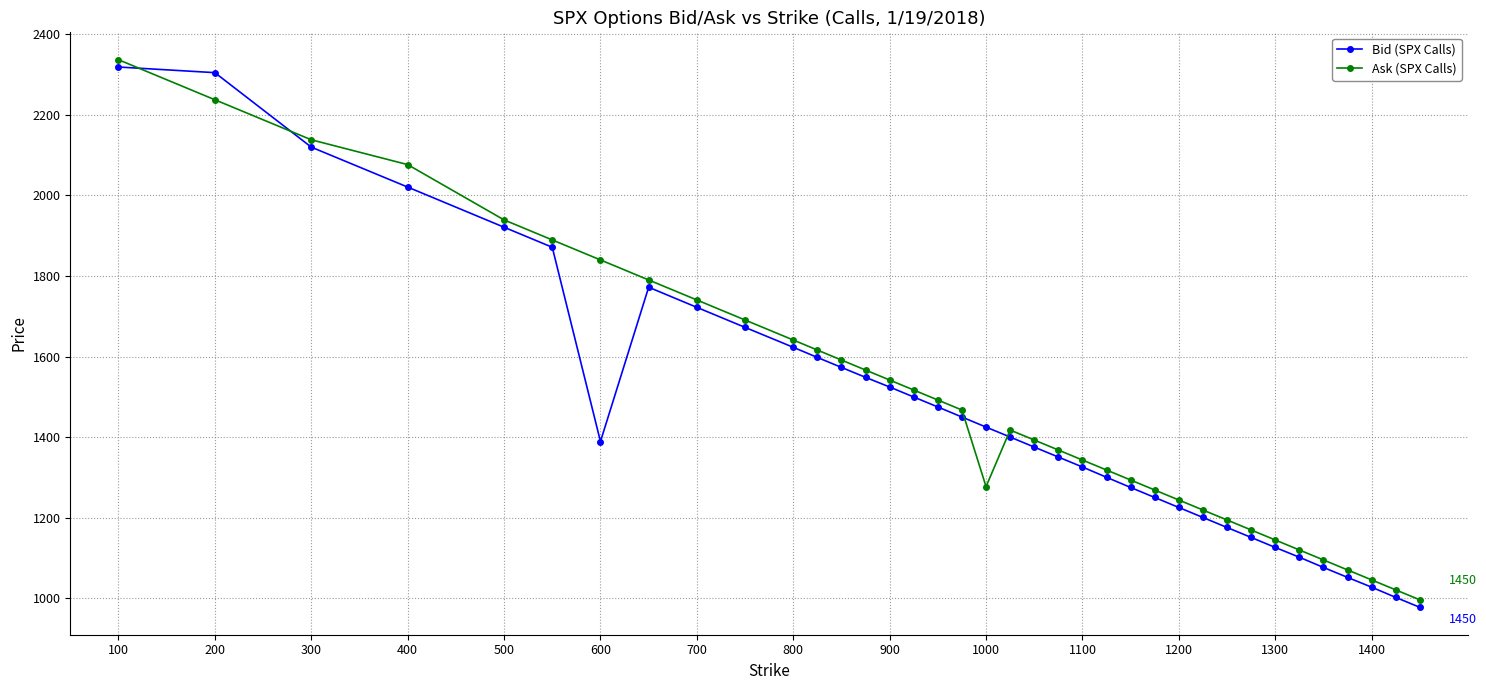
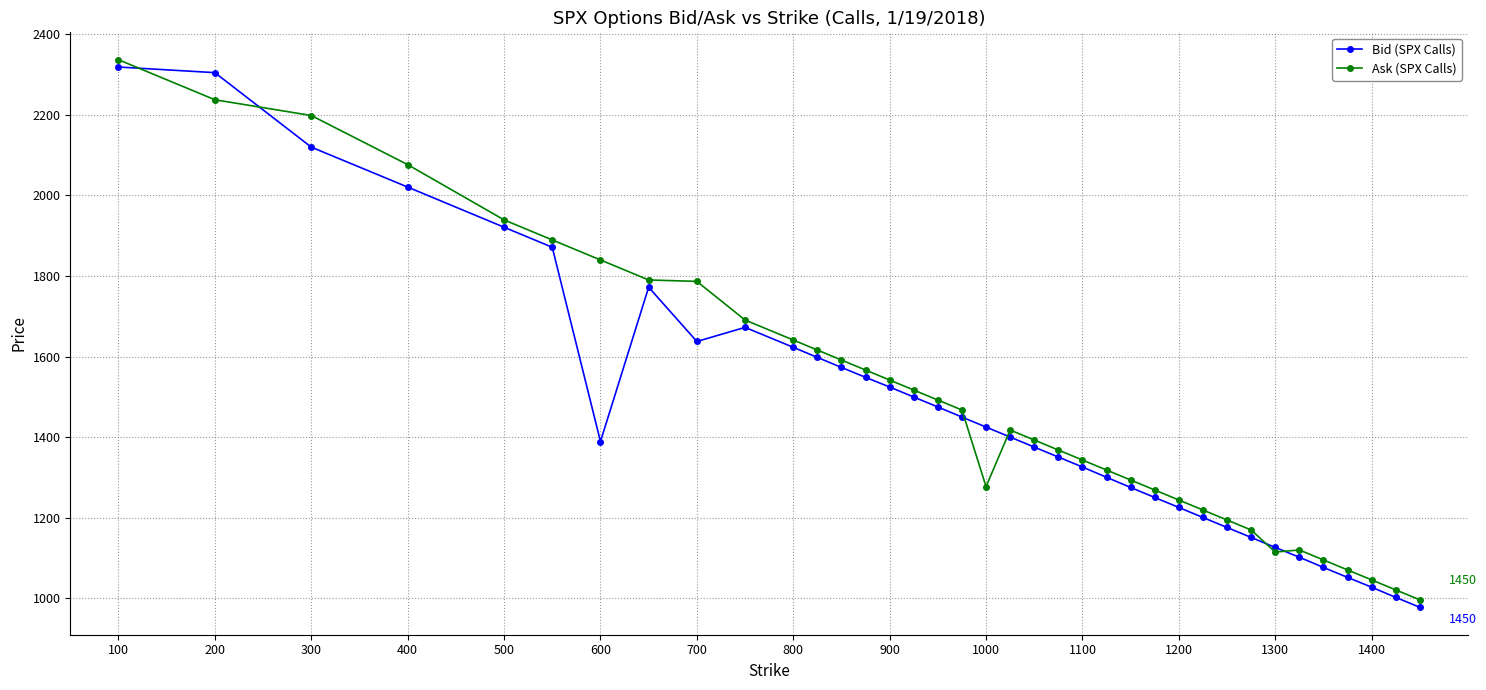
  {
    "Bid (SPX Calls)": {
      "100": 2320,
      "200": 2300,
      "300": 2120,
      "400": 2020,
      "500": 1920,
      "600": 1390,
-     "700": 1720,
+     "700": 1640,
      "800": 1620,
      "900": 1520,
      "1000": 1430,
      "1100": 1330,
      "1200": 1230,
      "1300": 1130,
      "1400": 1030
    },
    "Ask (SPX Calls)": {
      "100": 2340,
      "200": 2240,
-     "300": 2140,
+     "300": 2200,
      "400": 2080,
      "500": 1940,
      "600": 1840,
-     "700": 1740,
+     "700": 1790,
      "800": 1640,
      "900": 1540,
      "1000": 1280,
      "1100": 1340,
      "1200": 1240,
-     "1300": 1150,
+     "1300": 1120,
      "1400": 1050
    }
  }
